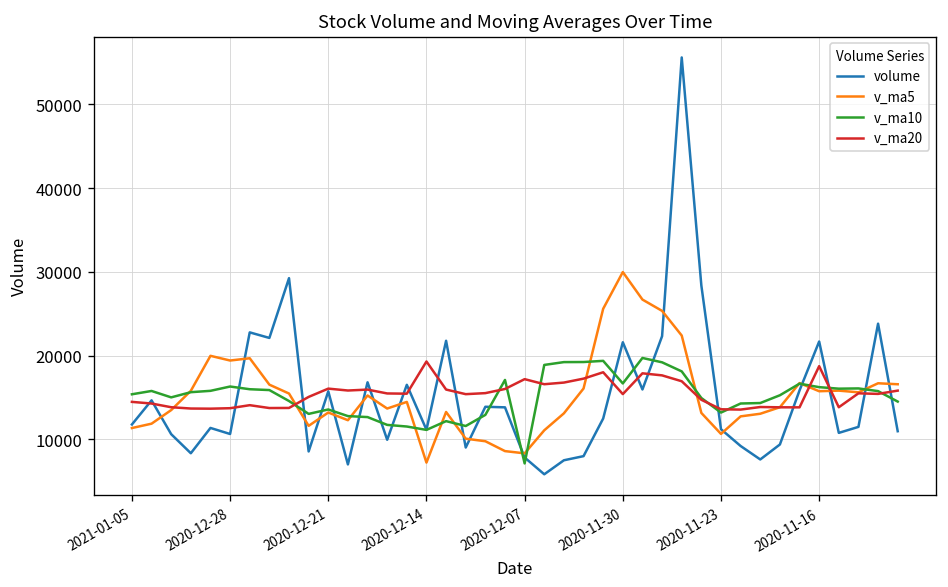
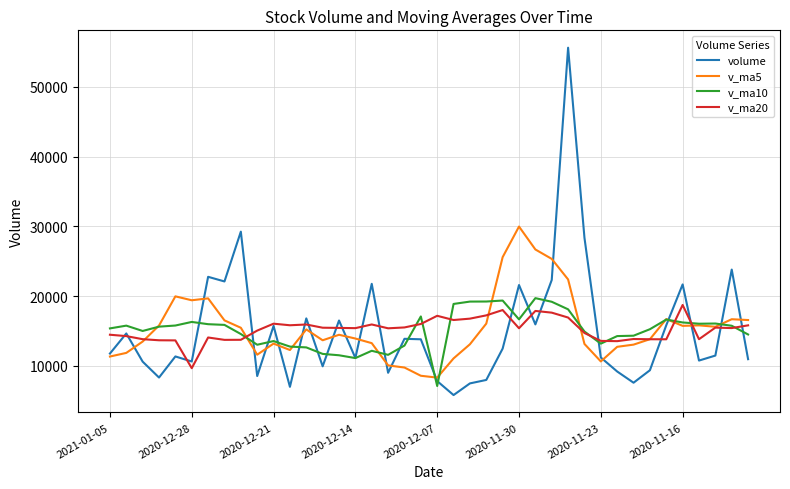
  {
    "volume": {
      "2021-01-05": 12000,
      "2020-12-28": 11000,
      "2020-12-07": 8000,
      "2020-11-30": 22000,
      "2020-11-23": 11000,
      "2020-11-16": 22000
    },
    "v_ma5": {
      "2021-01-05": 11000,
      "2020-12-28": 19000,
-     "2020-12-14": 7000,
+     "2020-12-14": 14000,
      "2020-12-07": 8000,
      "2020-11-30": 30000,
      "2020-11-23": 11000,
      "2020-11-16": 16000
    },
    "v_ma10": {
      "2021-01-05": 15000,
      "2020-12-28": 16000,
      "2020-12-07": 7000,
      "2020-11-30": 17000,
      "2020-11-23": 13000,
      "2020-11-16": 16000
    },
    "v_ma20": {
      "2021-01-05": 14000,
-     "2020-12-28": 14000,
-     "2020-12-14": 19000,
+     "2020-12-28": 10000,
+     "2020-12-14": 15000,
      "2020-12-07": 17000,
      "2020-11-30": 15000,
      "2020-11-23": 14000,
      "2020-11-16": 19000
    }
  }
